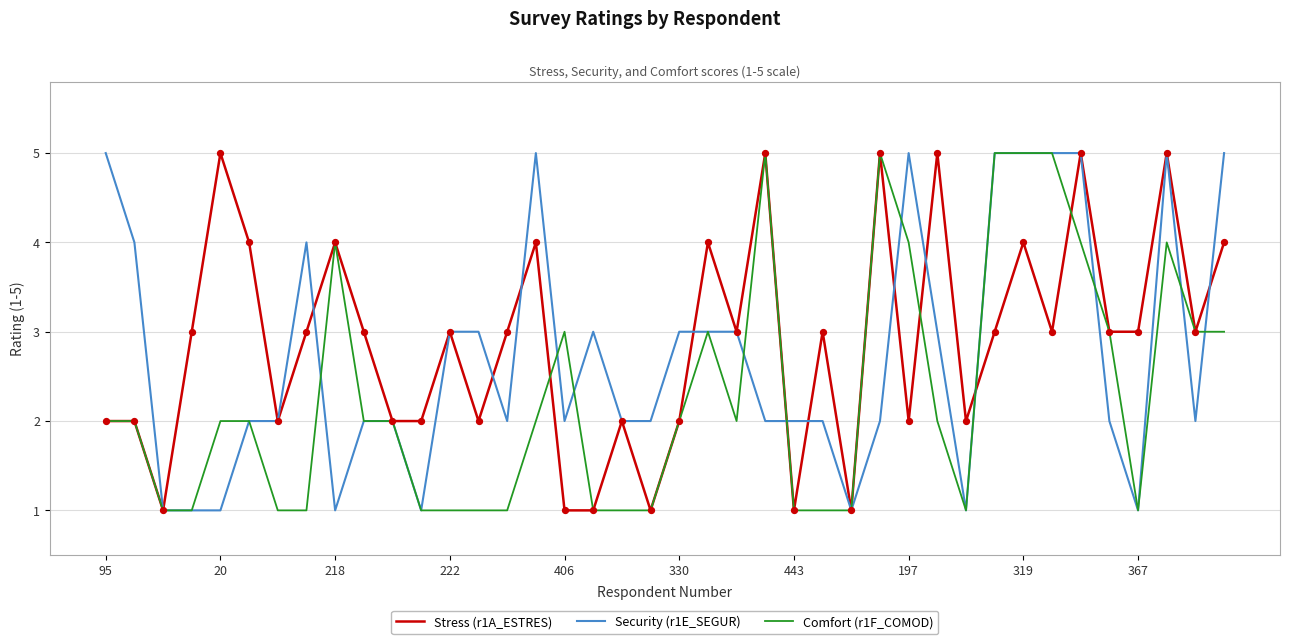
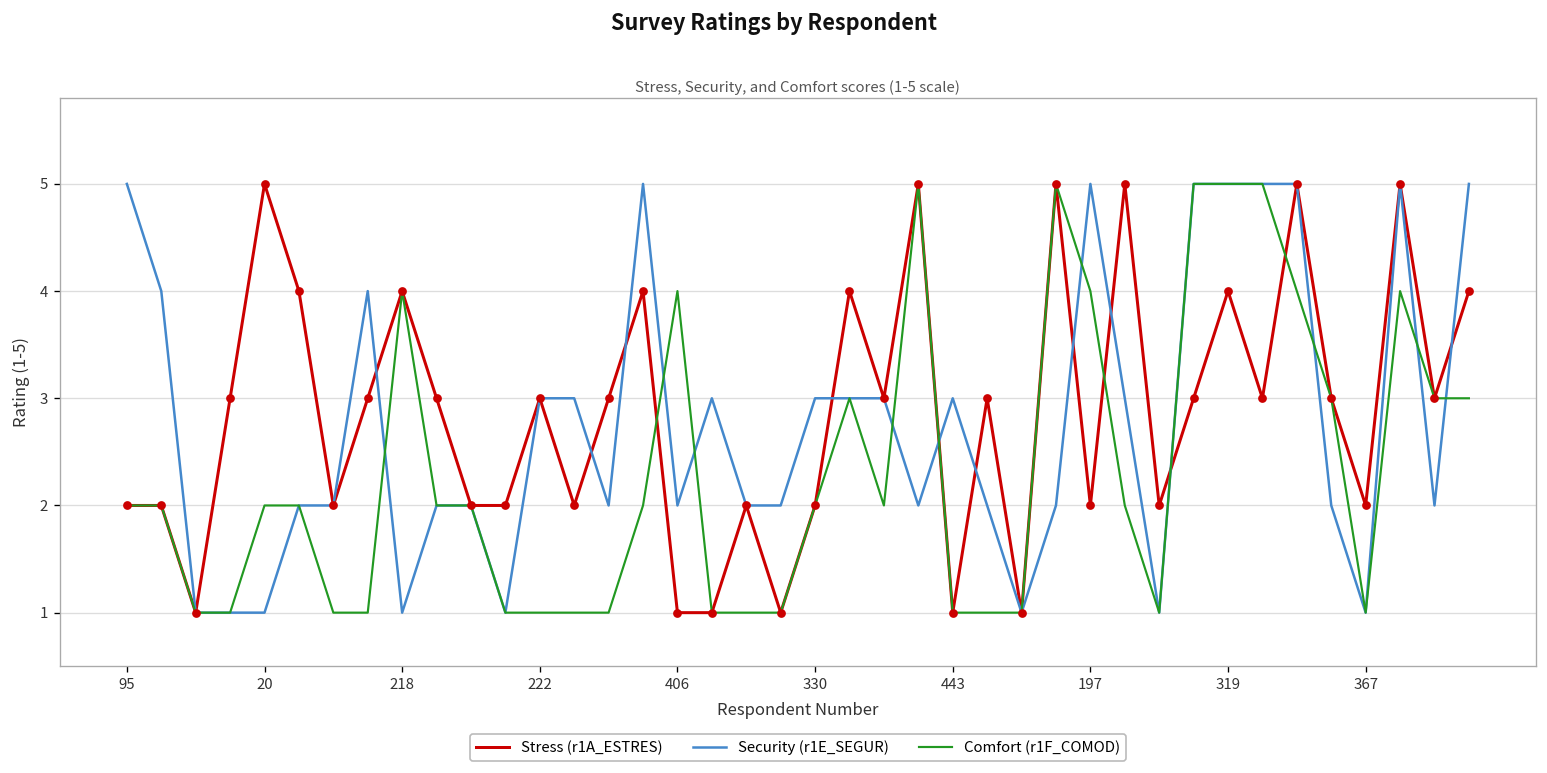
  {
    "Stress (r1A_ESTRES)": {
      "20": 5,
      "406": 1,
      "197": 2,
      "319": 4,
-     "367": 3
+     "367": 2
    },
    "Security (r1E_SEGUR)": {
      "95": 5,
      "20": 1,
      "218": 1,
      "406": 2,
      "330": 3,
-     "443": 2,
+     "443": 3,
      "197": 5
    },
    "Comfort (r1F_COMOD)": {
      "20": 2,
      "222": 1,
-     "406": 3,
+     "406": 4,
      "197": 4
    }
  }
